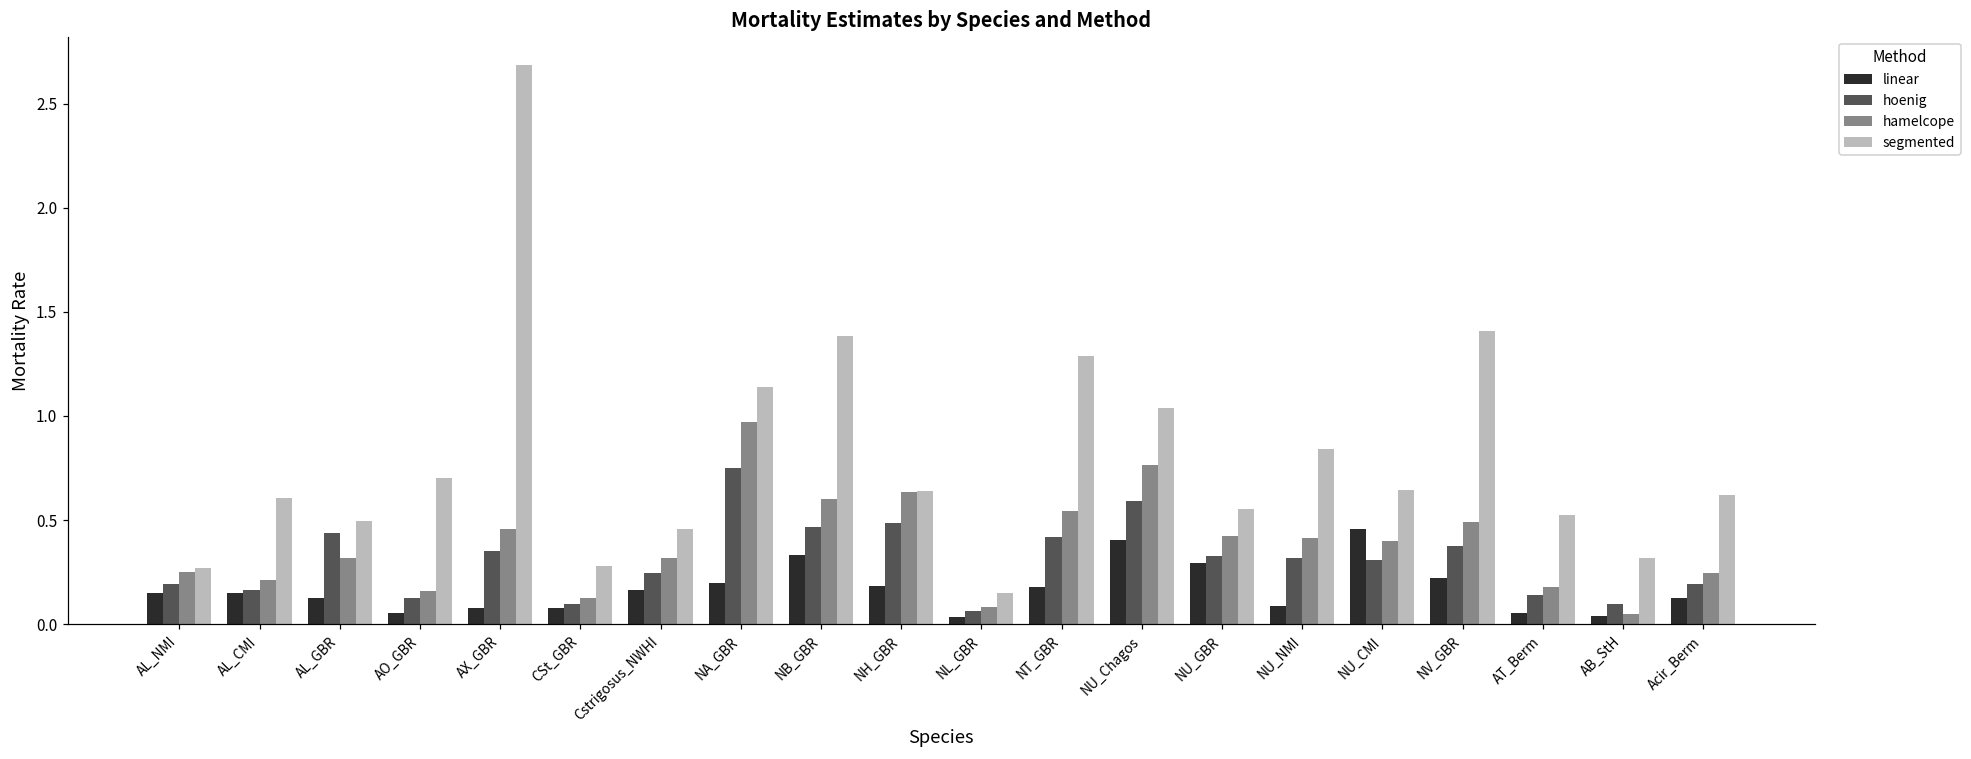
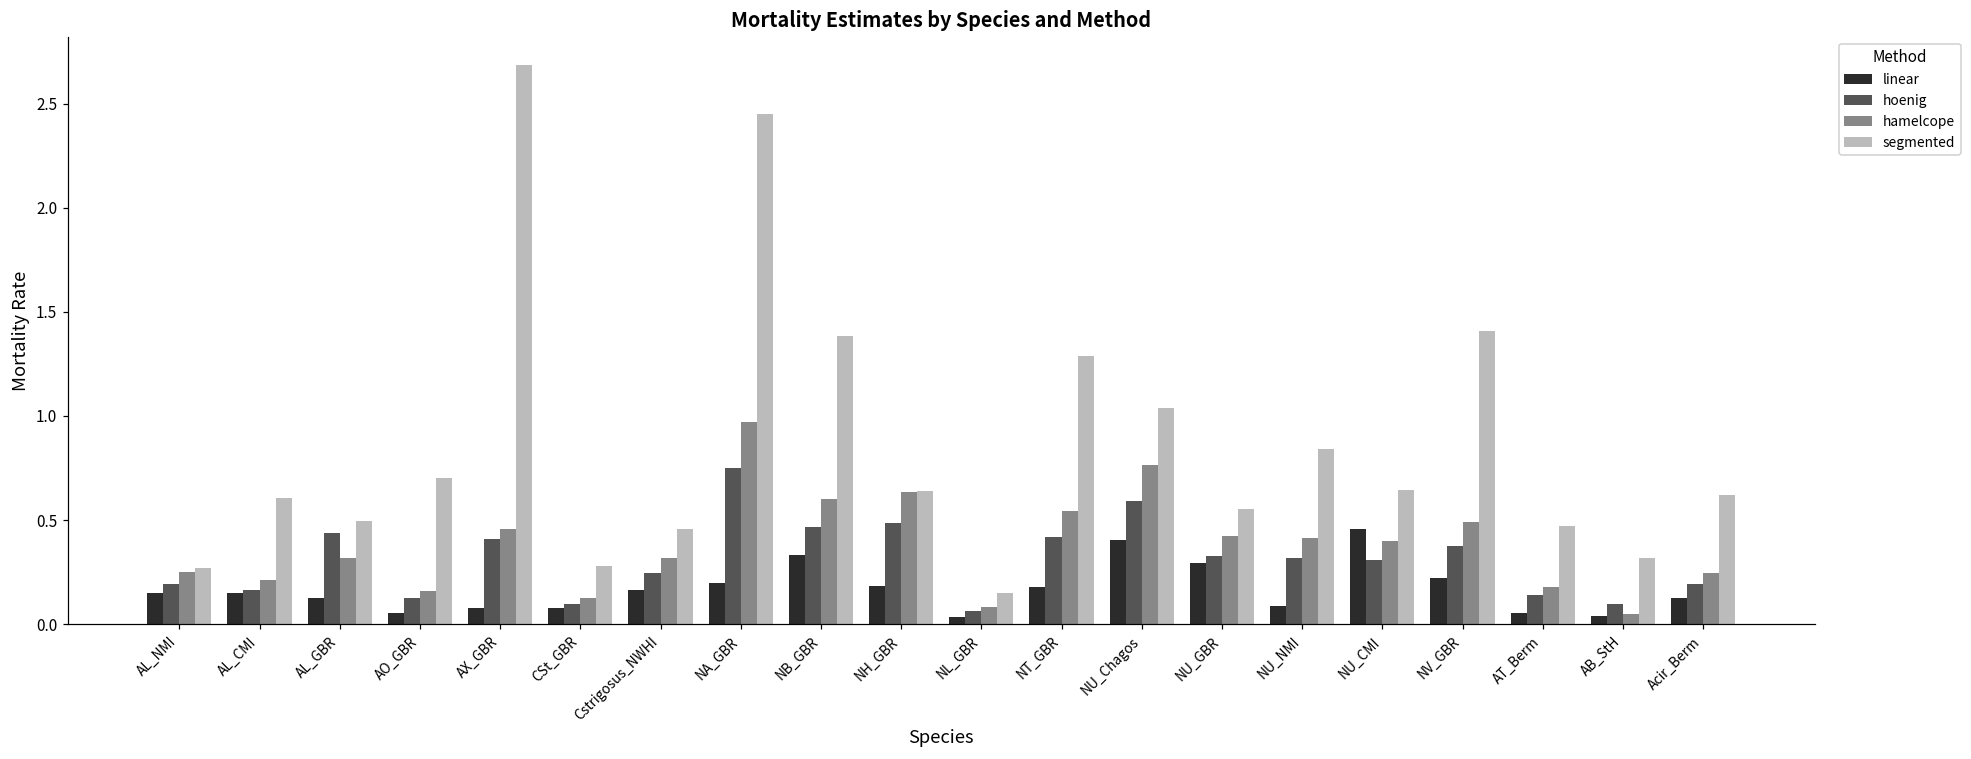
  {
    "linear": {
      "AL_NMI": 0.15,
      "AL_CMI": 0.15,
      "AL_GBR": 0.12,
      "AO_GBR": 0.06,
      "AX_GBR": 0.08,
      "CSt_GBR": 0.08,
      "Cstrigosus_NWHI": 0.17,
      "NA_GBR": 0.20,
      "NB_GBR": 0.33,
      "NH_GBR": 0.18,
      "NL_GBR": 0.03,
      "NT_GBR": 0.18,
      "NU_Chagos": 0.40,
      "NU_GBR": 0.30,
      "NU_NMI": 0.09,
      "NU_CMI": 0.46,
      "NV_GBR": 0.22,
      "AT_Berm": 0.05,
      "AB_StH": 0.04,
      "Acir_Berm": 0.13
    },
    "hoenig": {
      "AL_NMI": 0.19,
      "AL_CMI": 0.17,
      "AL_GBR": 0.44,
      "AO_GBR": 0.12,
-     "AX_GBR": 0.35,
+     "AX_GBR": 0.41,
      "CSt_GBR": 0.10,
      "Cstrigosus_NWHI": 0.24,
      "NA_GBR": 0.75,
      "NB_GBR": 0.46,
      "NH_GBR": 0.49,
      "NL_GBR": 0.06,
      "NT_GBR": 0.42,
      "NU_Chagos": 0.59,
      "NU_GBR": 0.33,
      "NU_NMI": 0.32,
      "NU_CMI": 0.31,
      "NV_GBR": 0.38,
      "AT_Berm": 0.14,
      "AB_StH": 0.10,
      "Acir_Berm": 0.19
    },
    "hamelcope": {
      "AL_NMI": 0.25,
      "AL_CMI": 0.21,
      "AL_GBR": 0.32,
      "AO_GBR": 0.16,
      "AX_GBR": 0.46,
      "CSt_GBR": 0.13,
      "Cstrigosus_NWHI": 0.32,
      "NA_GBR": 0.97,
      "NB_GBR": 0.60,
      "NH_GBR": 0.63,
      "NL_GBR": 0.08,
      "NT_GBR": 0.54,
      "NU_Chagos": 0.77,
      "NU_GBR": 0.43,
      "NU_NMI": 0.42,
      "NU_CMI": 0.40,
      "NV_GBR": 0.49,
      "AT_Berm": 0.18,
      "AB_StH": 0.05,
      "Acir_Berm": 0.25
    },
    "segmented": {
      "AL_NMI": 0.27,
      "AL_CMI": 0.61,
      "AL_GBR": 0.50,
      "AO_GBR": 0.70,
      "AX_GBR": 2.69,
      "CSt_GBR": 0.28,
      "Cstrigosus_NWHI": 0.45,
-     "NA_GBR": 1.14,
+     "NA_GBR": 2.45,
      "NB_GBR": 1.38,
      "NH_GBR": 0.64,
      "NL_GBR": 0.15,
      "NT_GBR": 1.29,
      "NU_Chagos": 1.04,
      "NU_GBR": 0.55,
      "NU_NMI": 0.84,
      "NU_CMI": 0.65,
      "NV_GBR": 1.41,
-     "AT_Berm": 0.52,
+     "AT_Berm": 0.47,
      "AB_StH": 0.32,
      "Acir_Berm": 0.62
    }
  }
